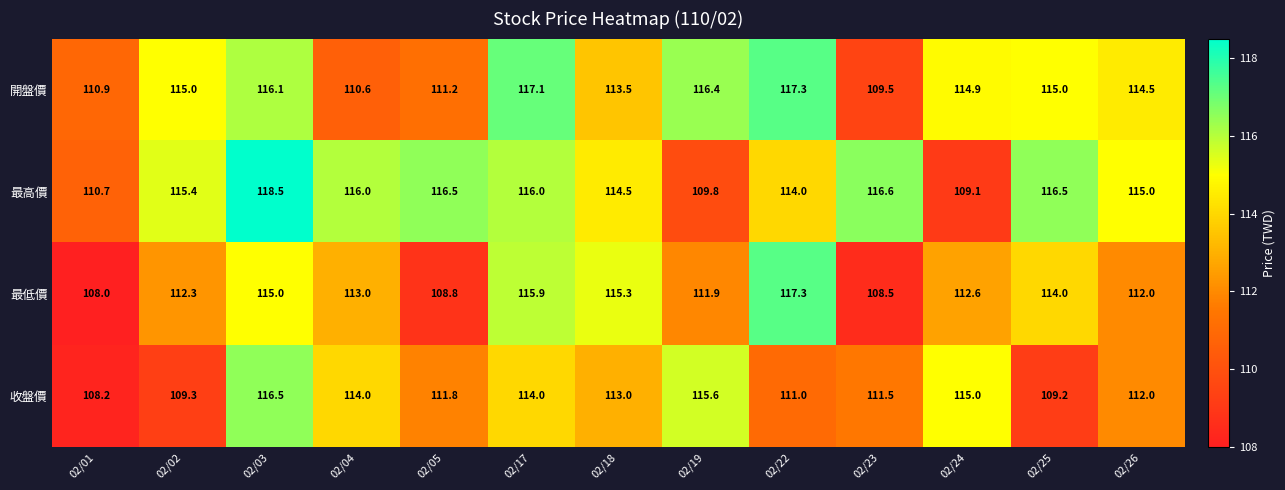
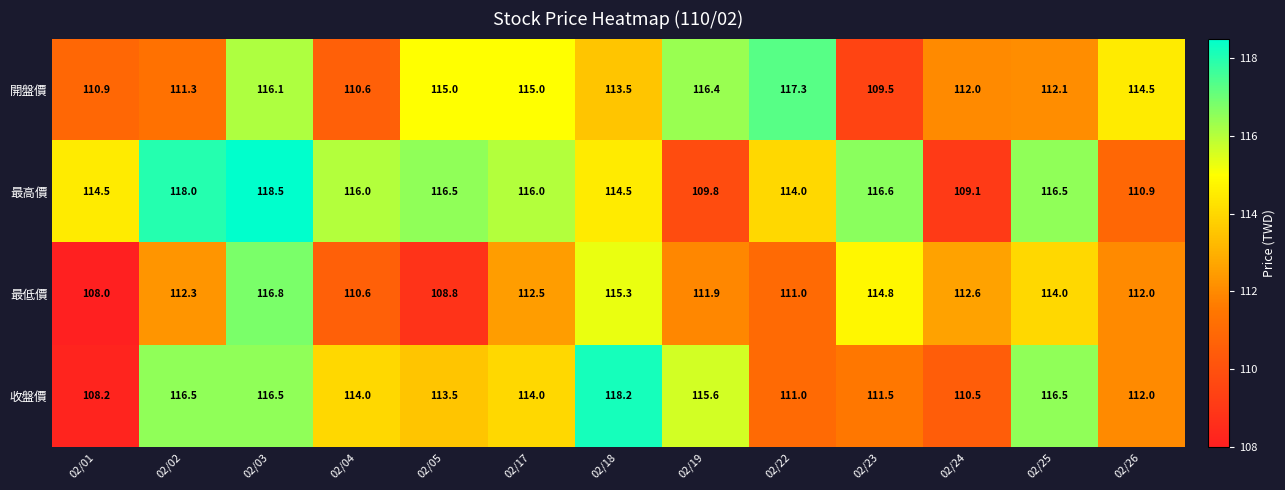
  {
    "開盤價": {
      "02/01": 110.9,
-     "02/02": 115.0,
+     "02/02": 111.3,
      "02/03": 116.1,
      "02/04": 110.6,
-     "02/05": 111.2,
-     "02/17": 117.1,
+     "02/05": 115.0,
+     "02/17": 115.0,
      "02/18": 113.5,
      "02/19": 116.4,
      "02/22": 117.3,
      "02/23": 109.5,
-     "02/24": 114.9,
-     "02/25": 115.0,
+     "02/24": 112.0,
+     "02/25": 112.1,
      "02/26": 114.5
    },
    "最高價": {
-     "02/01": 110.7,
-     "02/02": 115.4,
+     "02/01": 114.5,
+     "02/02": 118.0,
      "02/03": 118.5,
      "02/04": 116.0,
      "02/05": 116.5,
      "02/17": 116.0,
      "02/18": 114.5,
      "02/19": 109.8,
      "02/22": 114.0,
      "02/23": 116.6,
      "02/24": 109.1,
      "02/25": 116.5,
-     "02/26": 115.0
+     "02/26": 110.9
    },
    "最低價": {
      "02/01": 108.0,
      "02/02": 112.3,
-     "02/03": 115.0,
-     "02/04": 113.0,
+     "02/03": 116.8,
+     "02/04": 110.6,
      "02/05": 108.8,
-     "02/17": 115.9,
+     "02/17": 112.5,
      "02/18": 115.3,
      "02/19": 111.9,
-     "02/22": 117.3,
-     "02/23": 108.5,
+     "02/22": 111.0,
+     "02/23": 114.8,
      "02/24": 112.6,
      "02/25": 114.0,
      "02/26": 112.0
    },
    "收盤價": {
      "02/01": 108.2,
-     "02/02": 109.3,
+     "02/02": 116.5,
      "02/03": 116.5,
      "02/04": 114.0,
-     "02/05": 111.8,
+     "02/05": 113.5,
      "02/17": 114.0,
-     "02/18": 113.0,
+     "02/18": 118.2,
      "02/19": 115.6,
      "02/22": 111.0,
      "02/23": 111.5,
-     "02/24": 115.0,
-     "02/25": 109.2,
+     "02/24": 110.5,
+     "02/25": 116.5,
      "02/26": 112.0
    }
  }
